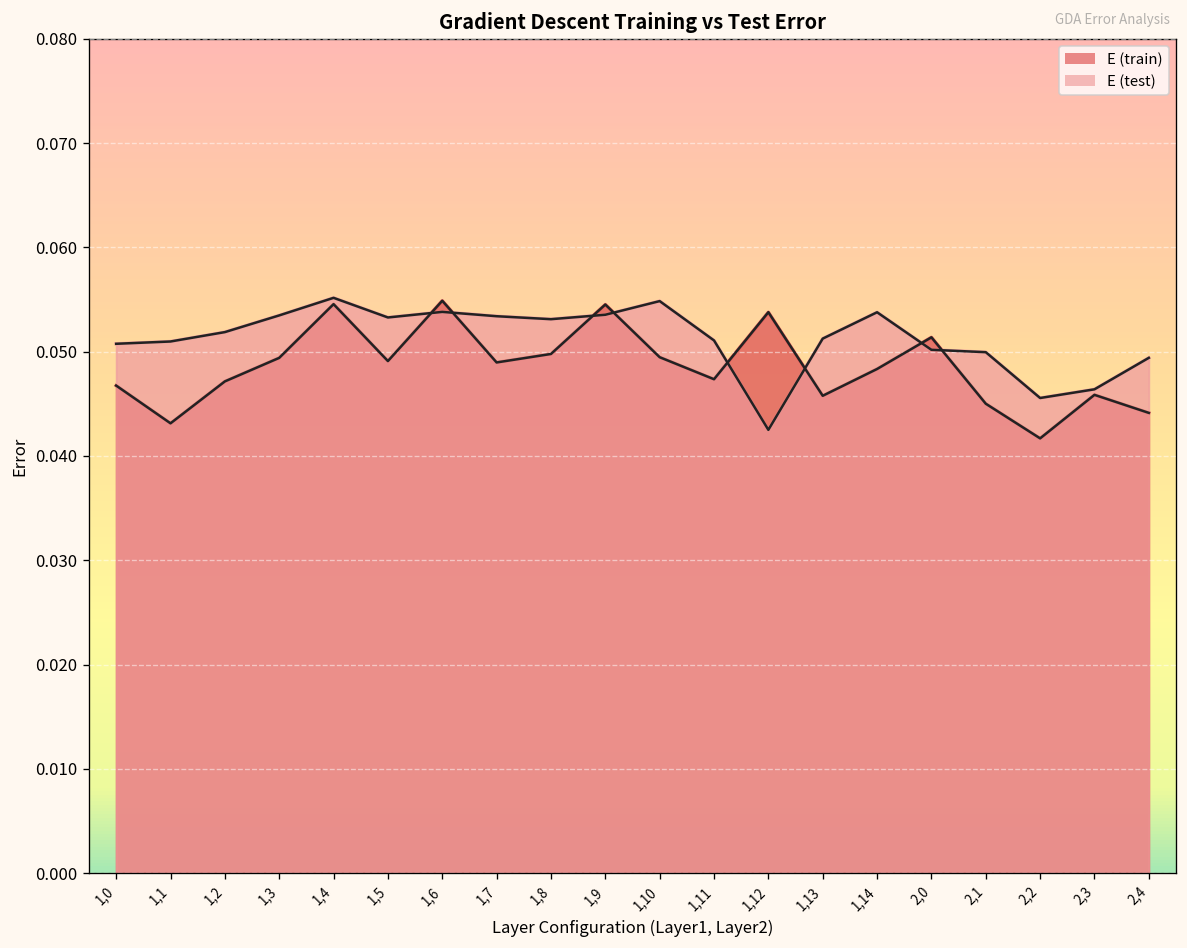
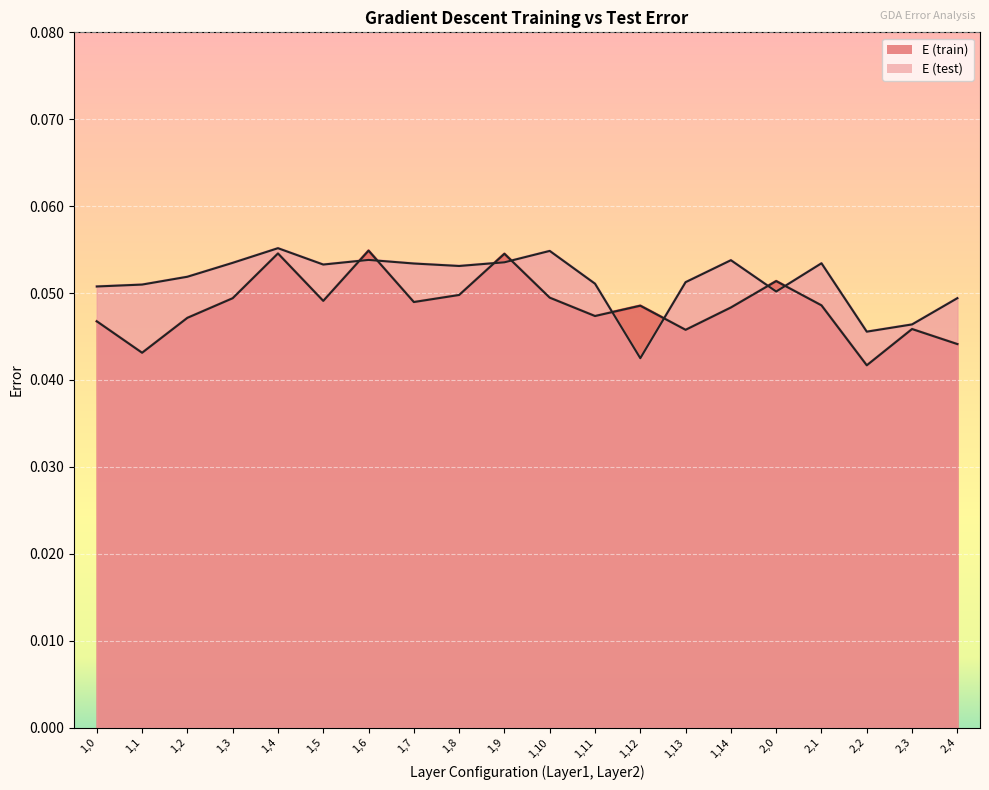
  {
    "E (train)": {
      "1,0": 0.047,
      "1,1": 0.043,
      "1,2": 0.047,
      "1,3": 0.049,
      "1,4": 0.055,
      "1,5": 0.049,
      "1,6": 0.055,
      "1,7": 0.049,
      "1,8": 0.050,
      "1,9": 0.055,
      "1,10": 0.049,
      "1,11": 0.047,
-     "1,12": 0.054,
+     "1,12": 0.049,
      "1,13": 0.046,
      "1,14": 0.048,
      "2,0": 0.051,
-     "2,1": 0.045,
+     "2,1": 0.049,
      "2,2": 0.042,
      "2,3": 0.046,
      "2,4": 0.044
    },
    "E (test)": {
      "1,0": 0.051,
      "1,1": 0.051,
      "1,2": 0.052,
      "1,3": 0.053,
      "1,4": 0.055,
      "1,5": 0.053,
      "1,6": 0.054,
      "1,7": 0.053,
      "1,8": 0.053,
      "1,9": 0.054,
      "1,10": 0.055,
      "1,11": 0.051,
      "1,12": 0.043,
      "1,13": 0.051,
      "1,14": 0.054,
      "2,0": 0.050,
-     "2,1": 0.050,
+     "2,1": 0.053,
      "2,2": 0.046,
      "2,3": 0.046,
      "2,4": 0.049
    }
  }
